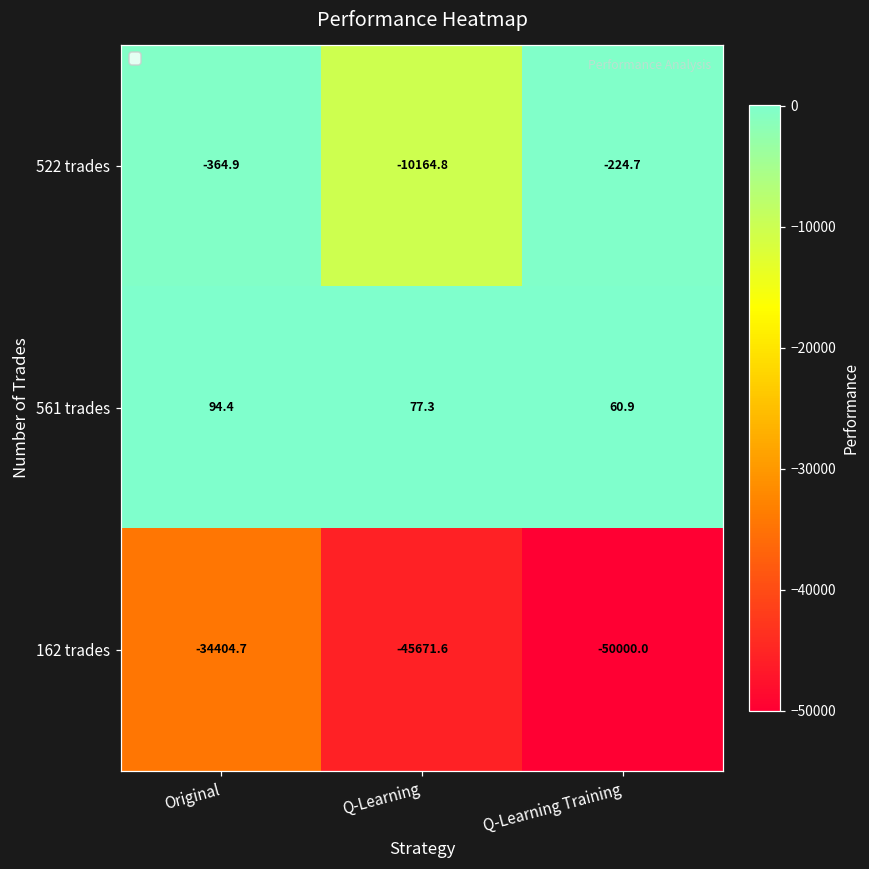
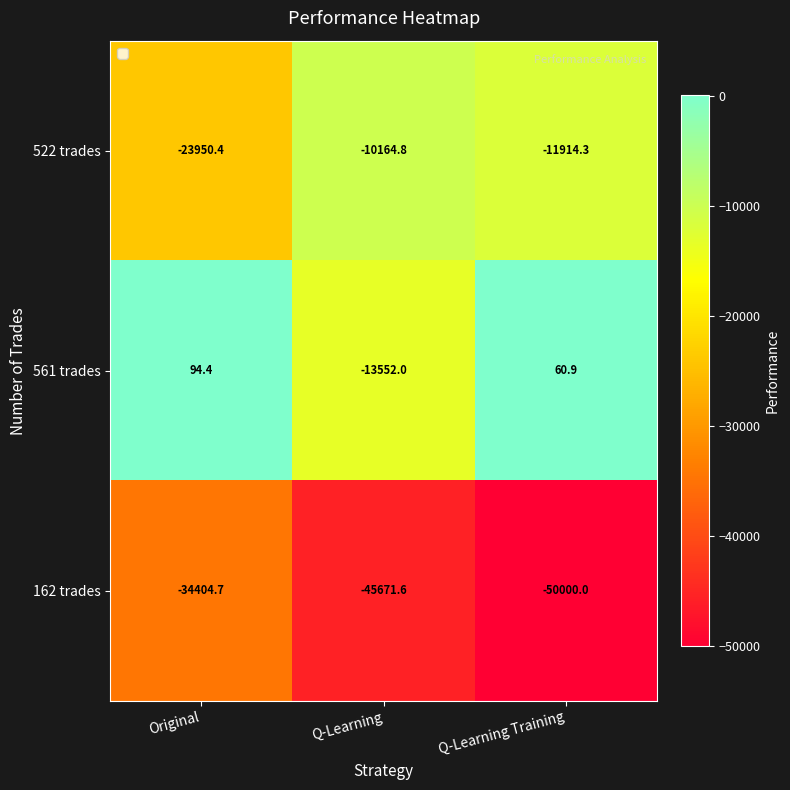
  {
    "522 trades": {
-     "Original": -364.9,
+     "Original": -23950.4,
      "Q-Learning": -10164.8,
-     "Q-Learning Training": -224.7
+     "Q-Learning Training": -11914.3
    },
    "561 trades": {
      "Original": 94.4,
-     "Q-Learning": 77.3,
+     "Q-Learning": -13552.0,
      "Q-Learning Training": 60.9
    },
    "162 trades": {
      "Original": -34404.7,
      "Q-Learning": -45671.6,
      "Q-Learning Training": -50000.0
    }
  }
